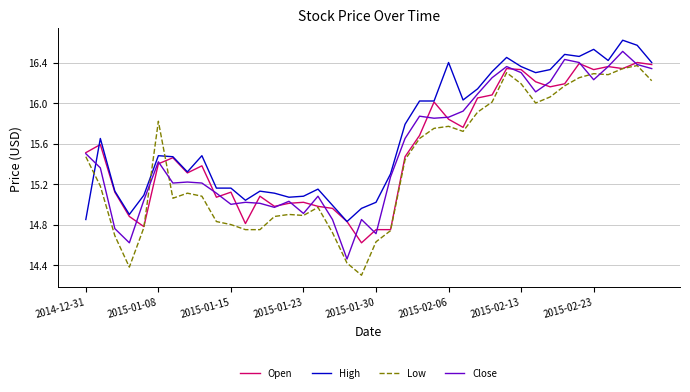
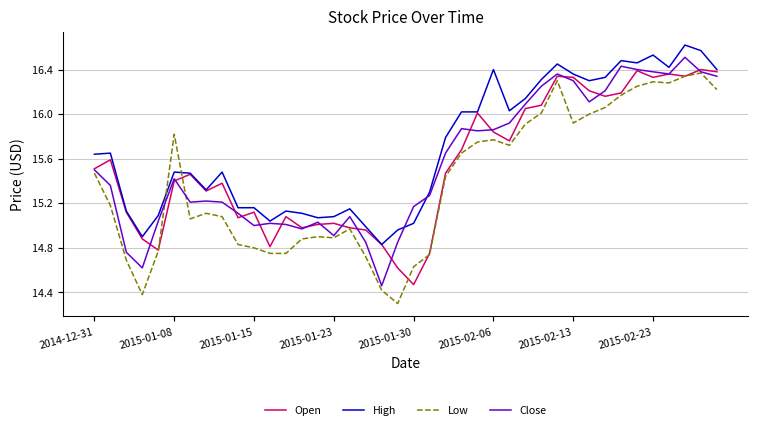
  {
    "Open": {
      "2015-01-15": 15.12,
      "2015-01-23": 15.02,
-     "2015-01-30": 14.75,
+     "2015-01-30": 14.47,
      "2015-02-13": 16.33,
      "2015-02-23": 16.33
    },
    "High": {
-     "2014-12-31": 14.85,
+     "2014-12-31": 15.64,
      "2015-01-08": 15.48,
      "2015-01-15": 15.16,
      "2015-01-23": 15.08,
      "2015-01-30": 15.02,
      "2015-02-06": 16.40,
      "2015-02-13": 16.36,
      "2015-02-23": 16.53
    },
    "Low": {
      "2014-12-31": 15.47,
      "2015-01-08": 15.82,
      "2015-01-15": 14.80,
      "2015-01-30": 14.63,
      "2015-02-06": 15.77,
-     "2015-02-13": 16.19,
+     "2015-02-13": 15.92,
      "2015-02-23": 16.29
    },
    "Close": {
      "2015-01-15": 15.00,
-     "2015-01-30": 14.71,
+     "2015-01-30": 15.17,
      "2015-02-13": 16.30,
-     "2015-02-23": 16.23
+     "2015-02-23": 16.38
    }
  }
